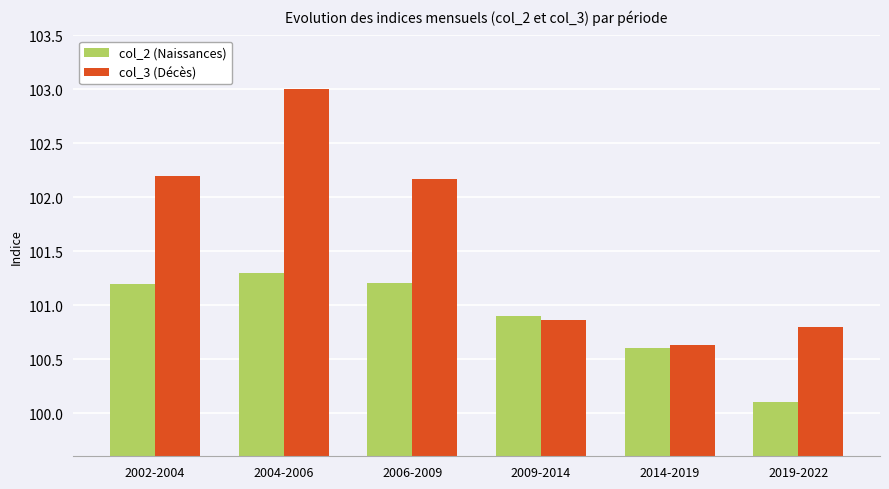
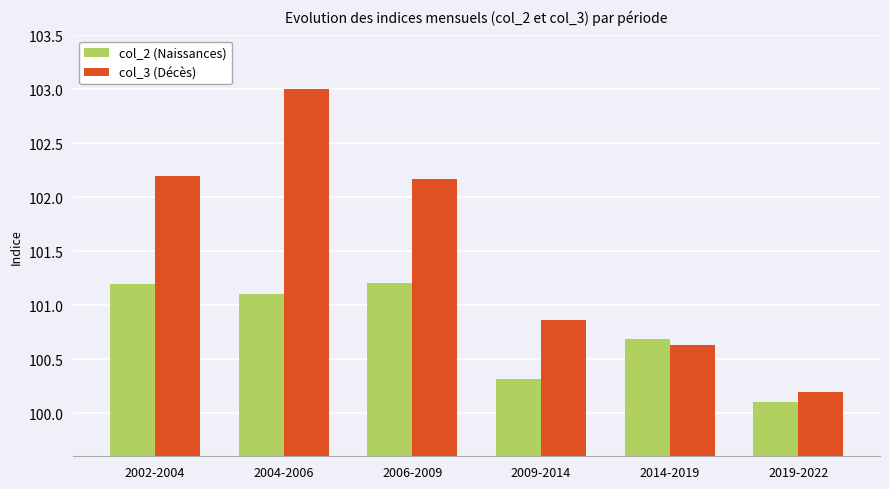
  {
    "col_2 (Naissances)": {
      "2002-2004": 101.20,
-     "2004-2006": 101.3,
+     "2004-2006": 101.1,
      "2006-2009": 101.21,
-     "2009-2014": 100.90,
-     "2014-2019": 100.60,
+     "2009-2014": 100.32,
+     "2014-2019": 100.69,
      "2019-2022": 100.10
    },
    "col_3 (Décès)": {
      "2002-2004": 102.2,
      "2004-2006": 103.0,
      "2006-2009": 102.17,
      "2009-2014": 100.86,
      "2014-2019": 100.63,
-     "2019-2022": 100.8
+     "2019-2022": 100.2
    }
  }
